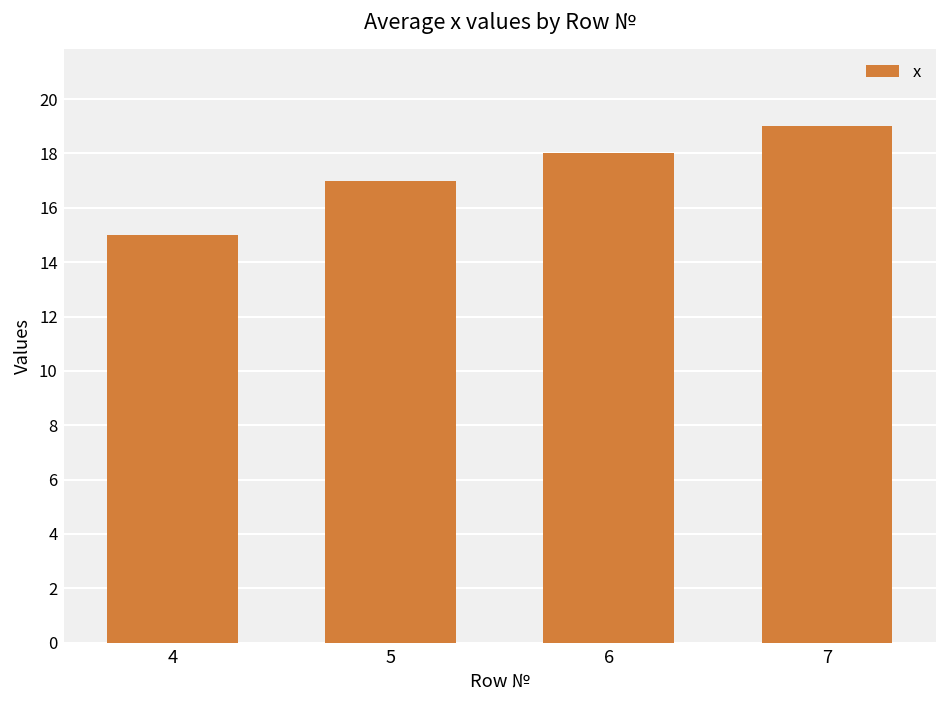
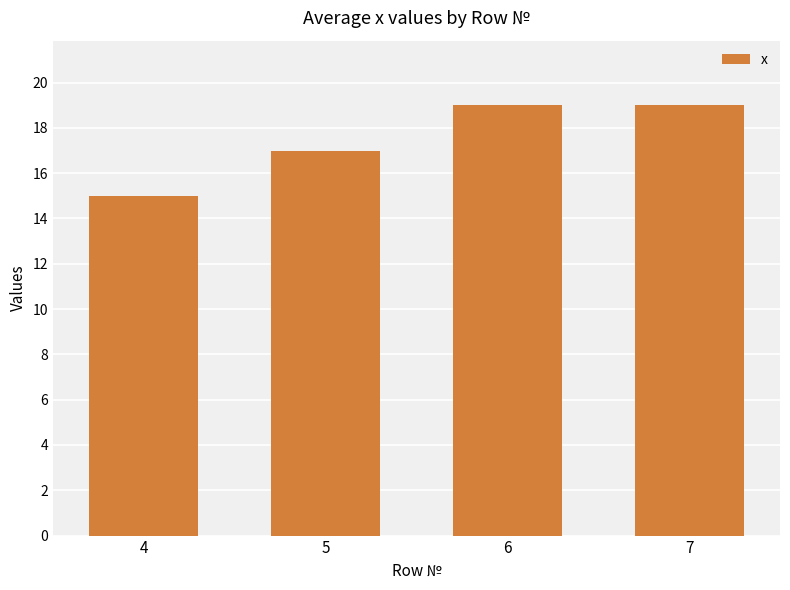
  {
    "4": 15,
    "5": 17,
-   "6": 18,
+   "6": 19,
    "7": 19
  }
